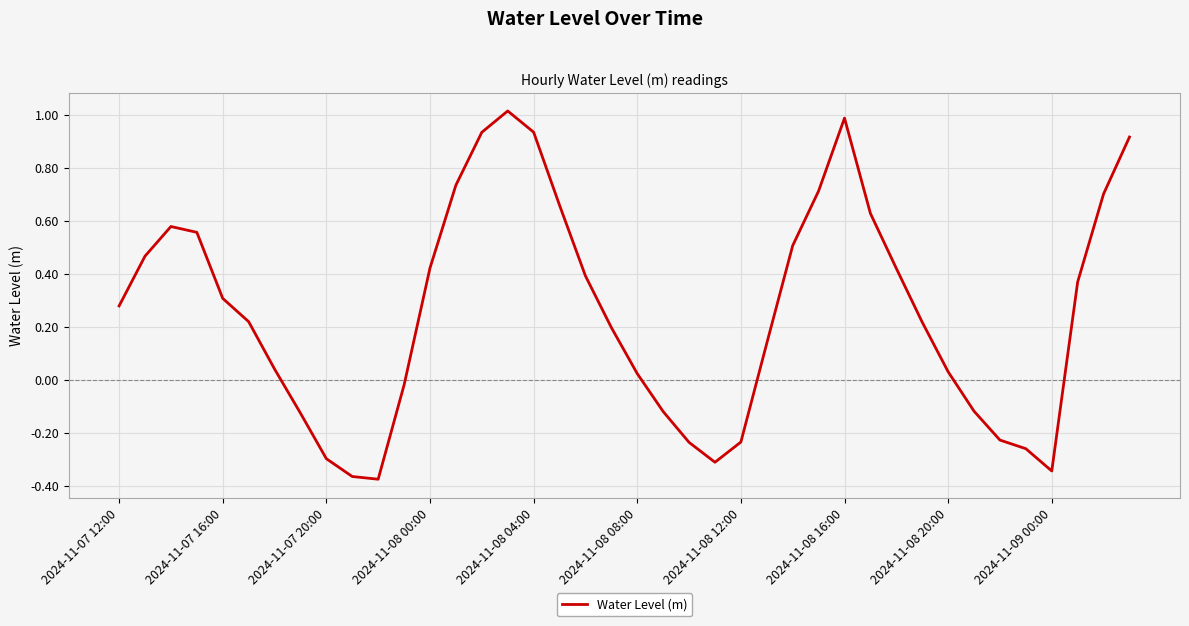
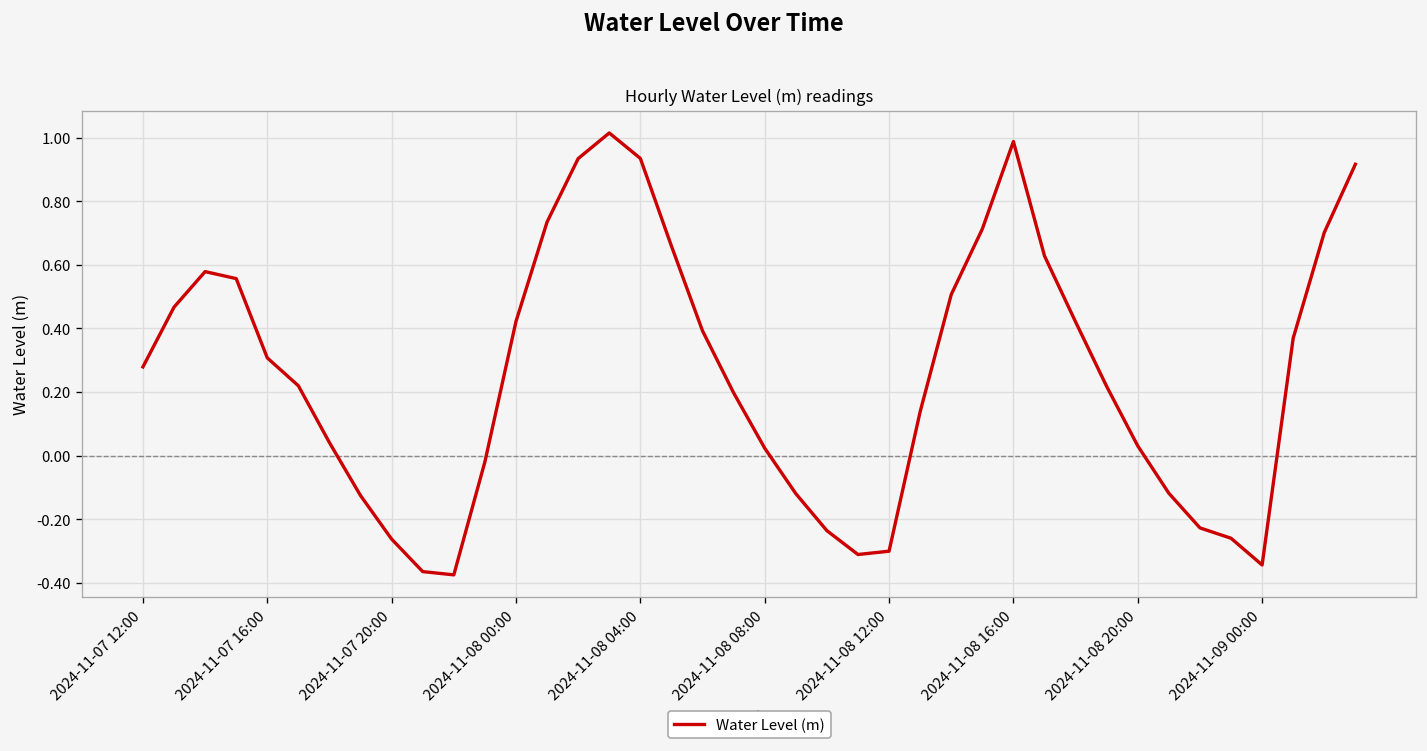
  {
    "2024-11-07 12:00": 0.28,
    "2024-11-07 16:00": 0.31,
-   "2024-11-07 20:00": -0.30,
+   "2024-11-07 20:00": -0.26,
    "2024-11-08 00:00": 0.42,
    "2024-11-08 04:00": 0.93,
    "2024-11-08 08:00": 0.02,
-   "2024-11-08 12:00": -0.23,
+   "2024-11-08 12:00": -0.30,
    "2024-11-08 16:00": 0.99,
    "2024-11-08 20:00": 0.03,
    "2024-11-09 00:00": -0.34
  }
